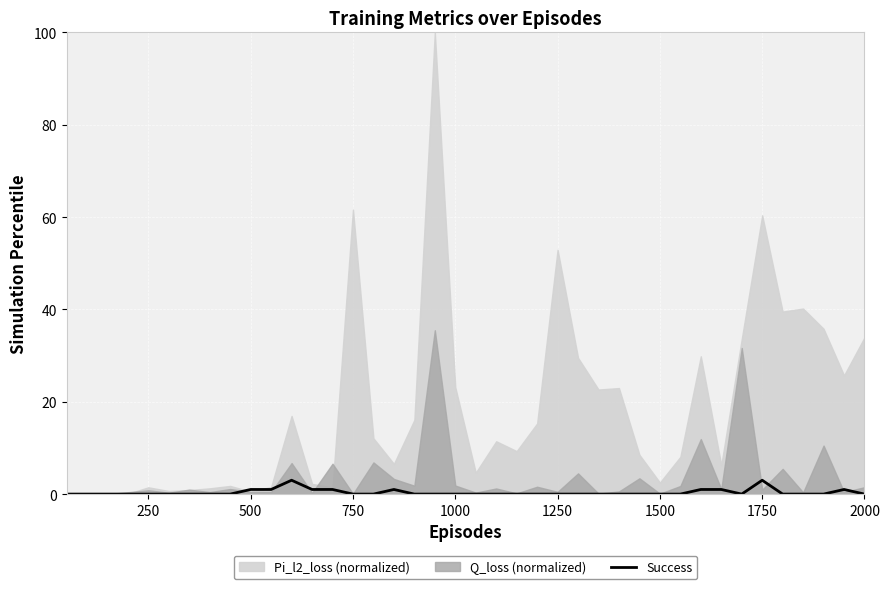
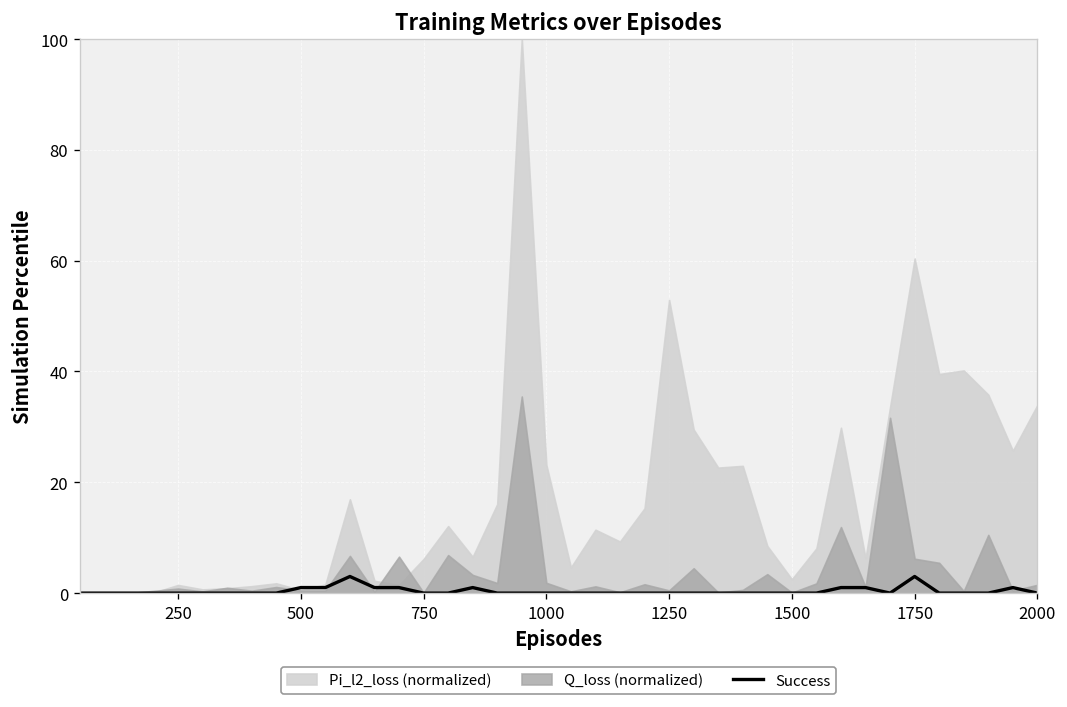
  {
    "Success": {
      "250": 0,
      "1000": 0,
      "1750": 3,
      "2000": 0
    },
    "Pi_l2_loss (normalized)": {
      "250": 1,
-     "750": 62,
+     "750": 6,
      "1000": 23,
      "1250": 53,
      "1500": 3,
      "1750": 60,
      "2000": 34
    },
    "Q_loss (normalized)": {
      "250": 1,
      "1000": 2,
-     "1750": 1,
+     "1750": 6,
      "2000": 1
    }
  }
